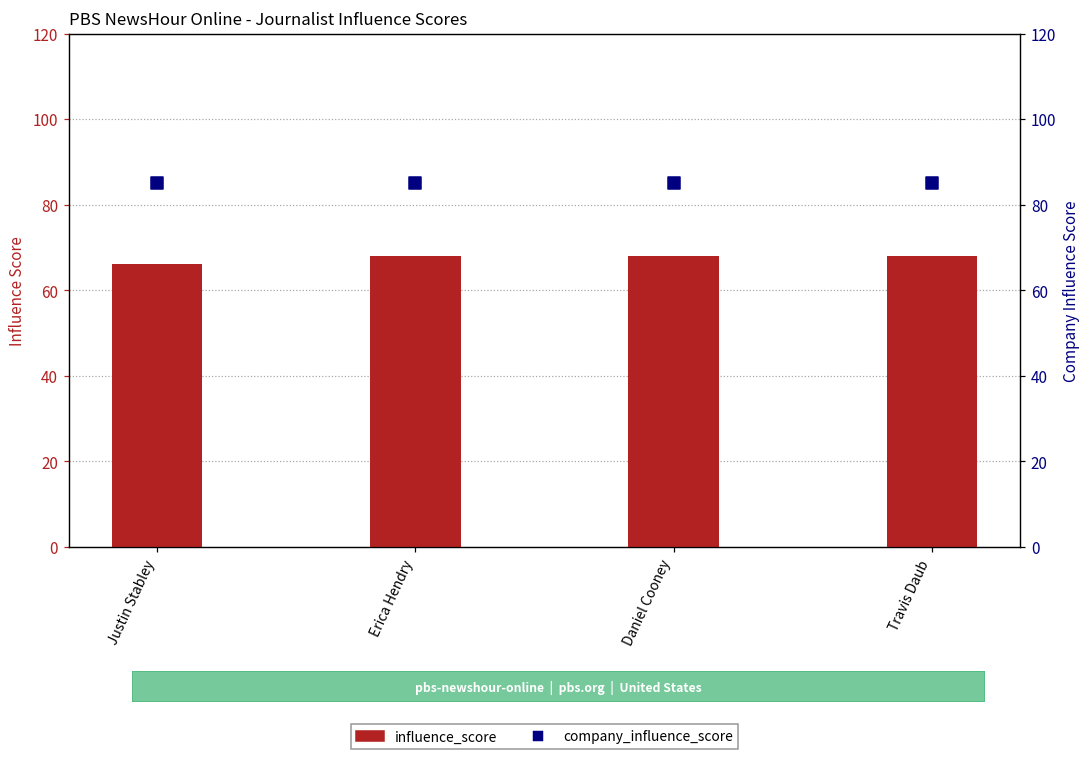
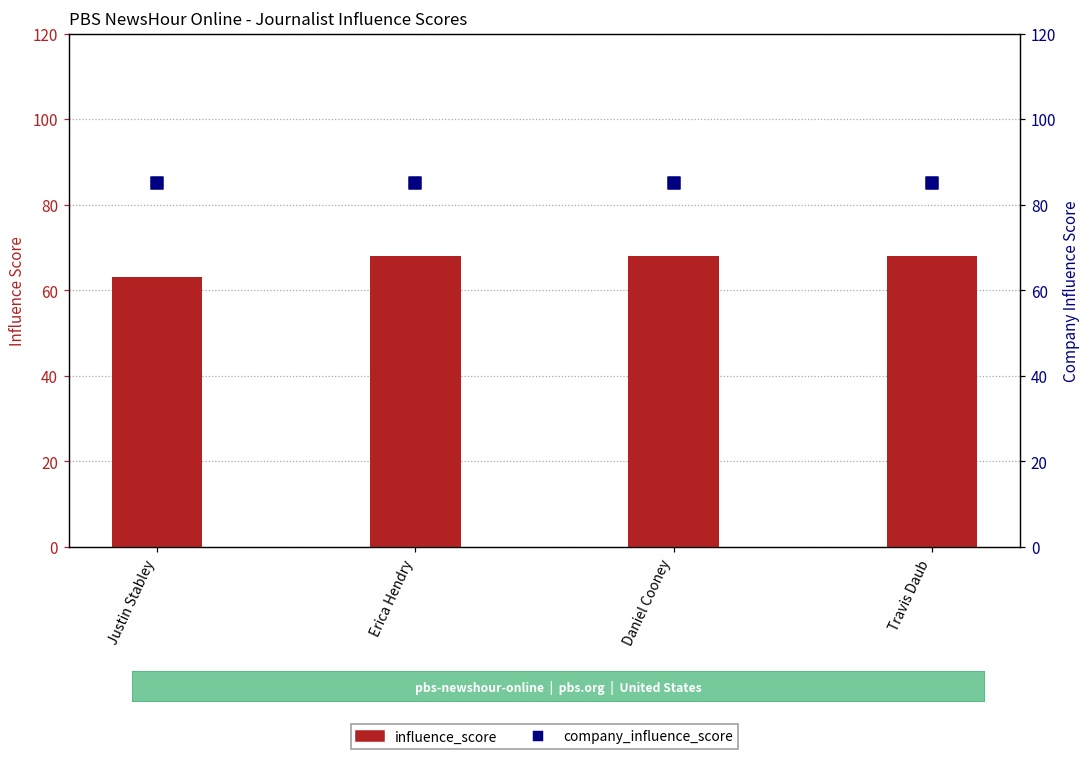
  {
    "influence_score": {
-     "Justin Stabley": 66,
+     "Justin Stabley": 63,
      "Erica Hendry": 68,
      "Daniel Cooney": 68,
      "Travis Daub": 68
    }
  }
